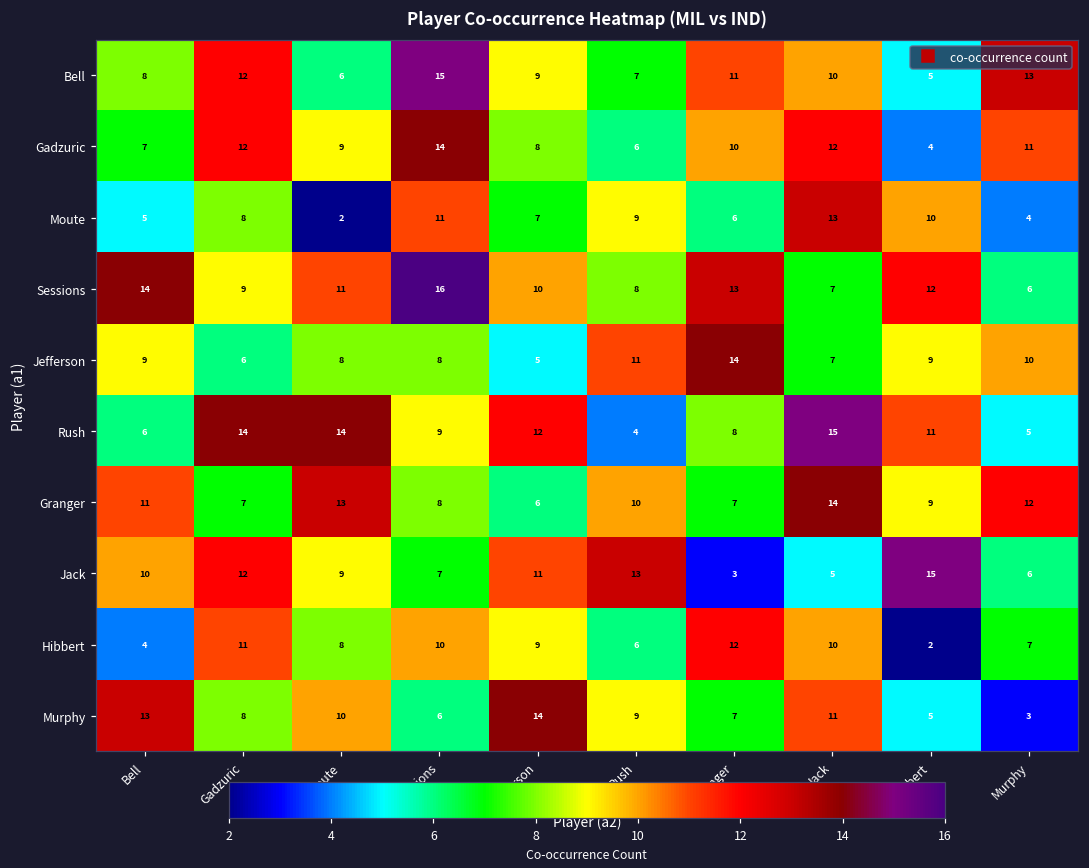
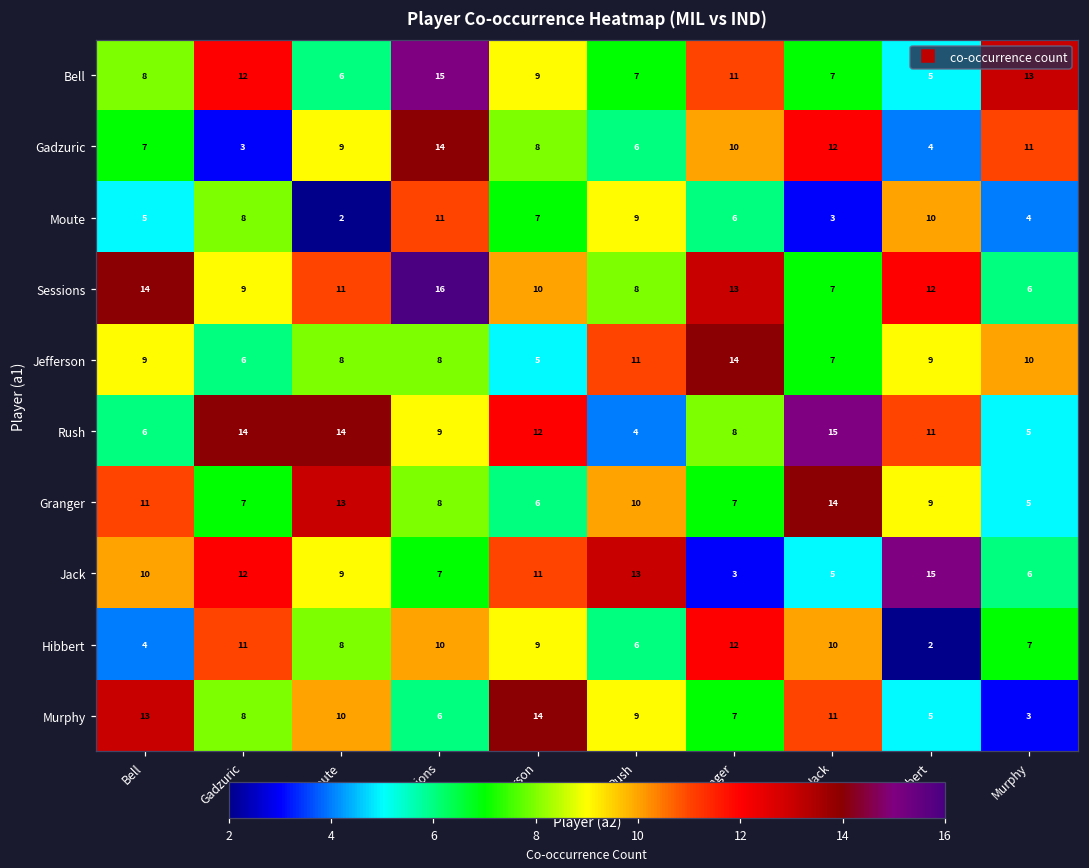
  {
    "Bell": {
      "Bell": 8,
      "Gadzuric": 12,
      "Rush": 7,
-     "Jack": 10,
+     "Jack": 7,
      "Murphy": 13
    },
    "Gadzuric": {
      "Bell": 7,
-     "Gadzuric": 12,
+     "Gadzuric": 3,
      "Rush": 6,
      "Jack": 12,
      "Murphy": 11
    },
    "Moute": {
      "Bell": 5,
      "Gadzuric": 8,
      "Rush": 9,
-     "Jack": 13,
+     "Jack": 3,
      "Murphy": 4
    },
    "Sessions": {
      "Bell": 14,
      "Gadzuric": 9,
      "Rush": 8,
      "Jack": 7,
      "Murphy": 6
    },
    "Jefferson": {
      "Bell": 9,
      "Gadzuric": 6,
      "Rush": 11,
      "Jack": 7,
      "Murphy": 10
    },
    "Rush": {
      "Bell": 6,
      "Gadzuric": 14,
      "Rush": 4,
      "Jack": 15,
      "Murphy": 5
    },
    "Granger": {
      "Bell": 11,
      "Gadzuric": 7,
      "Rush": 10,
      "Jack": 14,
-     "Murphy": 12
+     "Murphy": 5
    },
    "Jack": {
      "Bell": 10,
      "Gadzuric": 12,
      "Rush": 13,
      "Jack": 5,
      "Murphy": 6
    },
    "Hibbert": {
      "Bell": 4,
      "Gadzuric": 11,
      "Rush": 6,
      "Jack": 10,
      "Murphy": 7
    },
    "Murphy": {
      "Bell": 13,
      "Gadzuric": 8,
      "Rush": 9,
      "Jack": 11,
      "Murphy": 3
    }
  }
